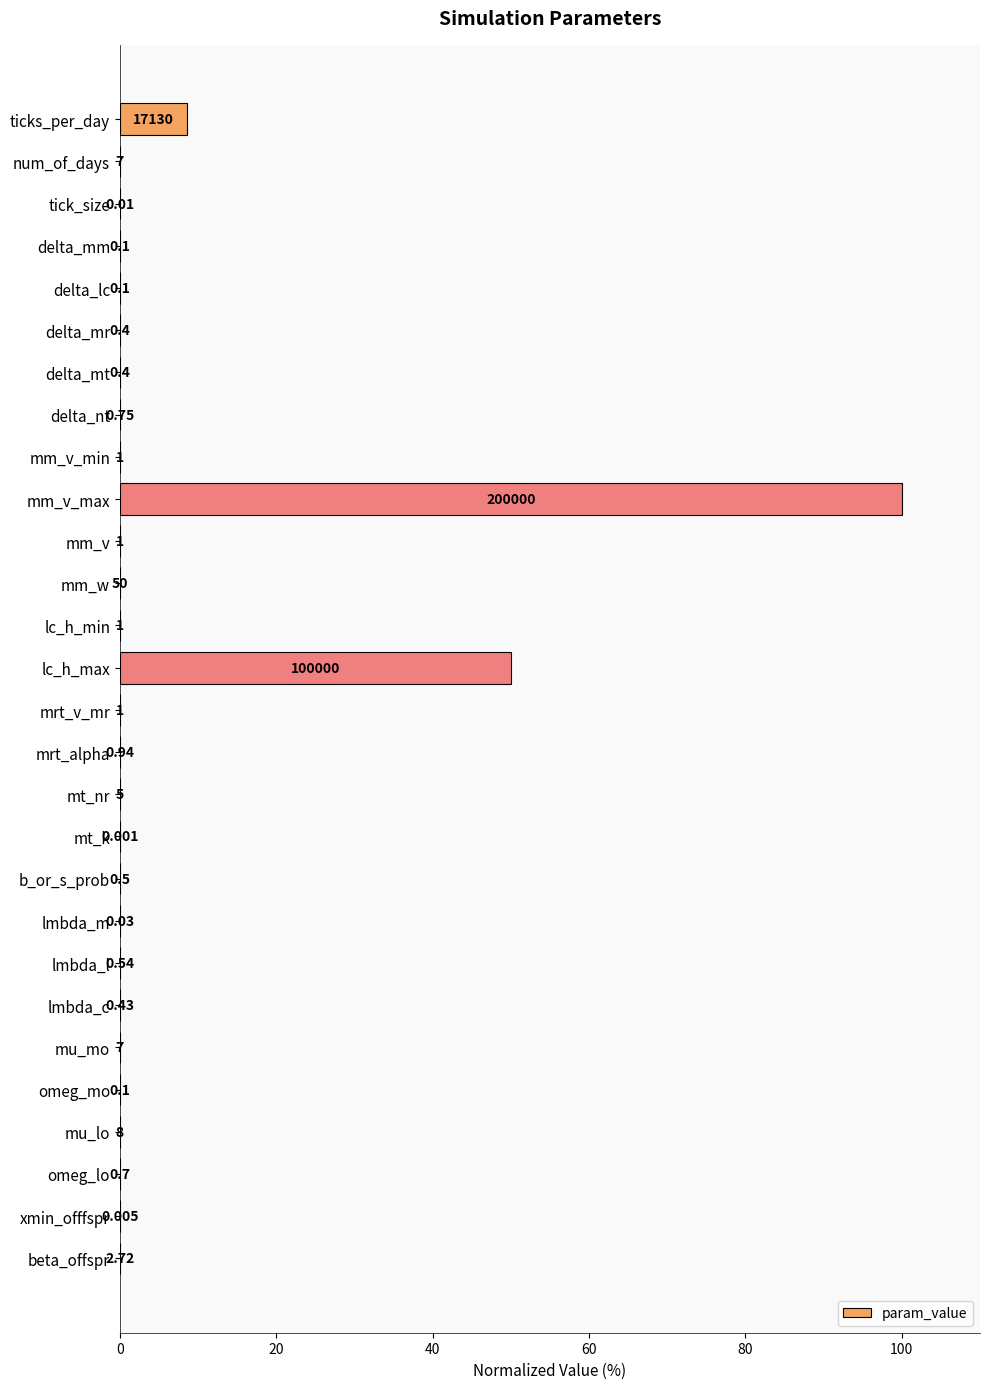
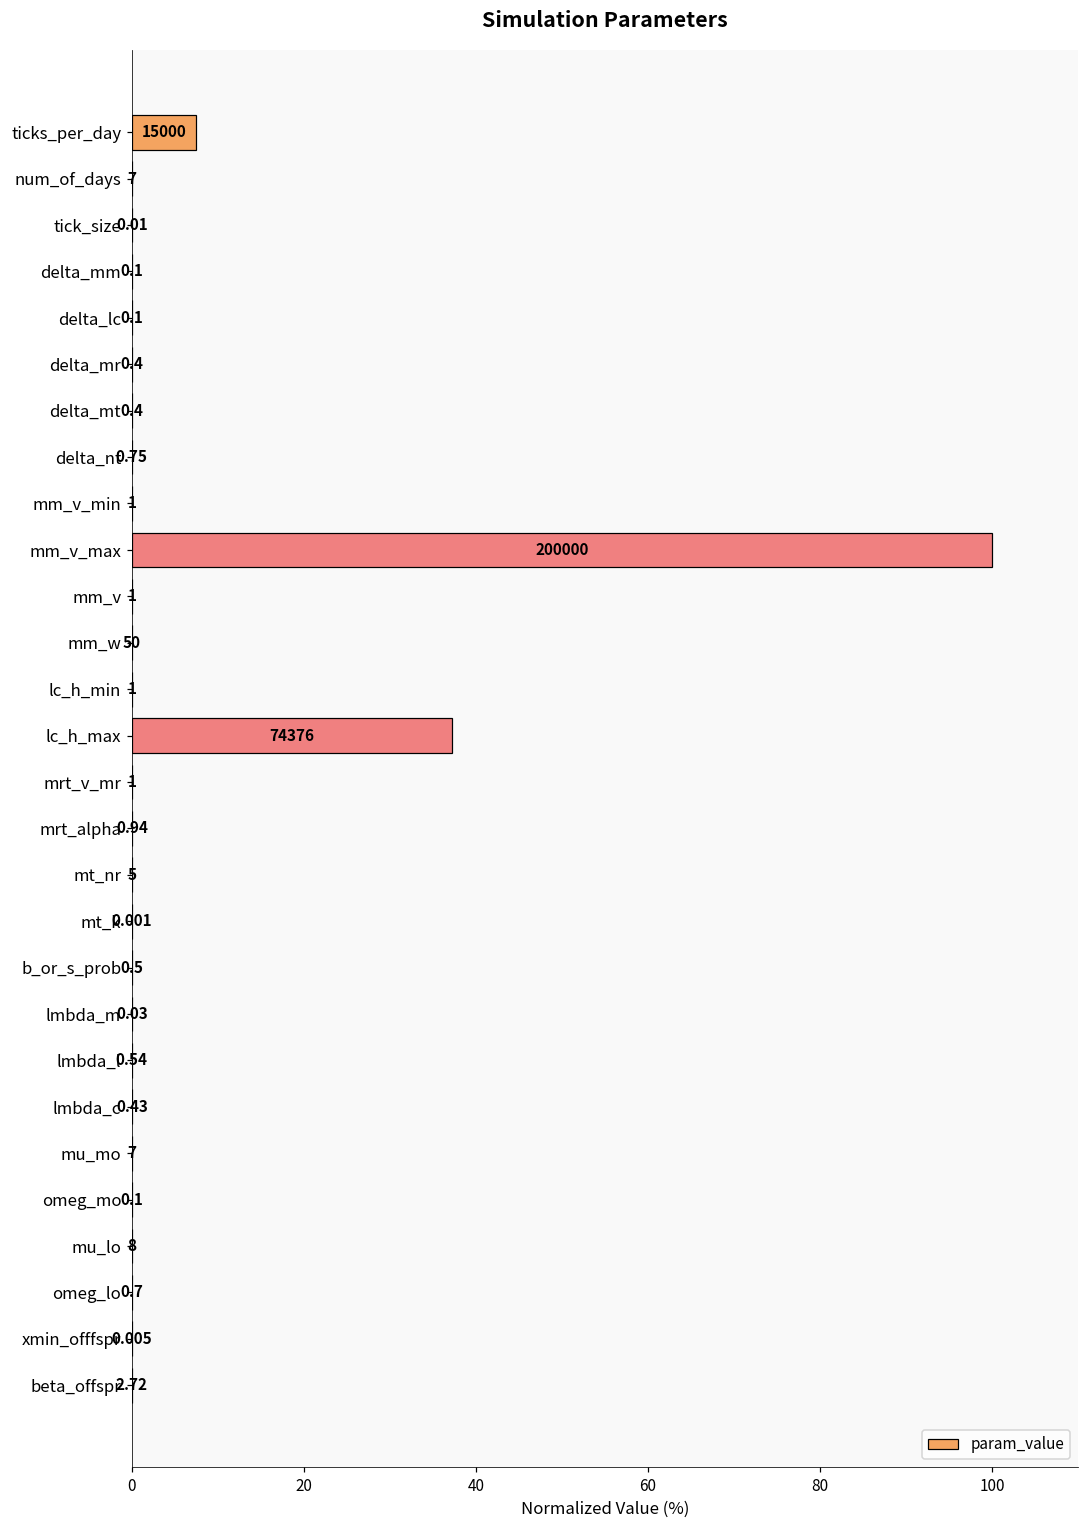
  {
-   "ticks_per_day": 17130,
-   "lc_h_max": 100000
+   "ticks_per_day": 15000,
+   "lc_h_max": 74376
  }
